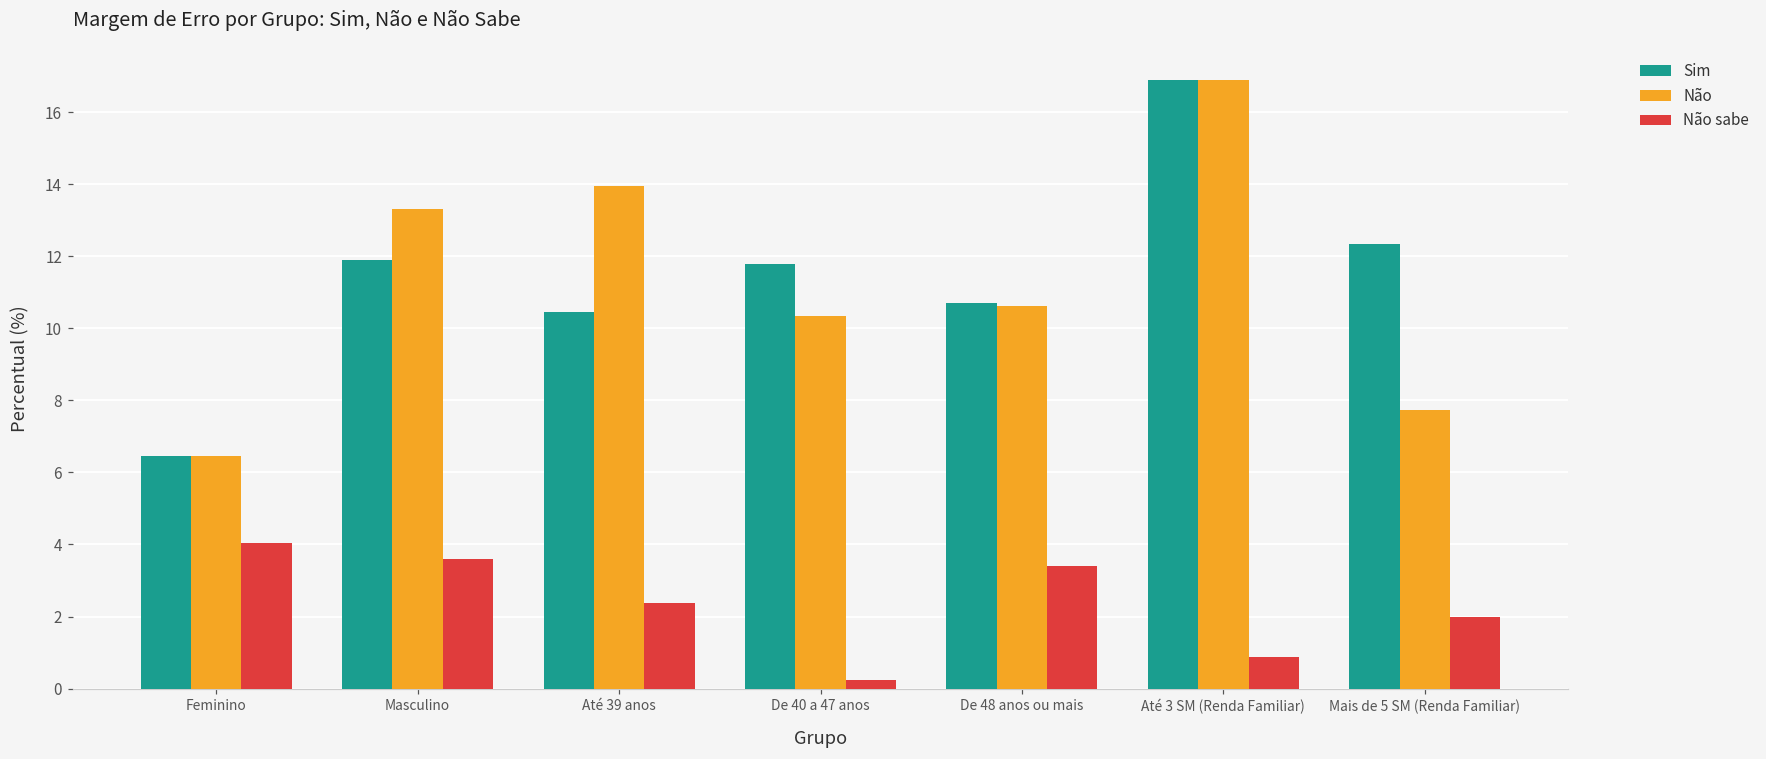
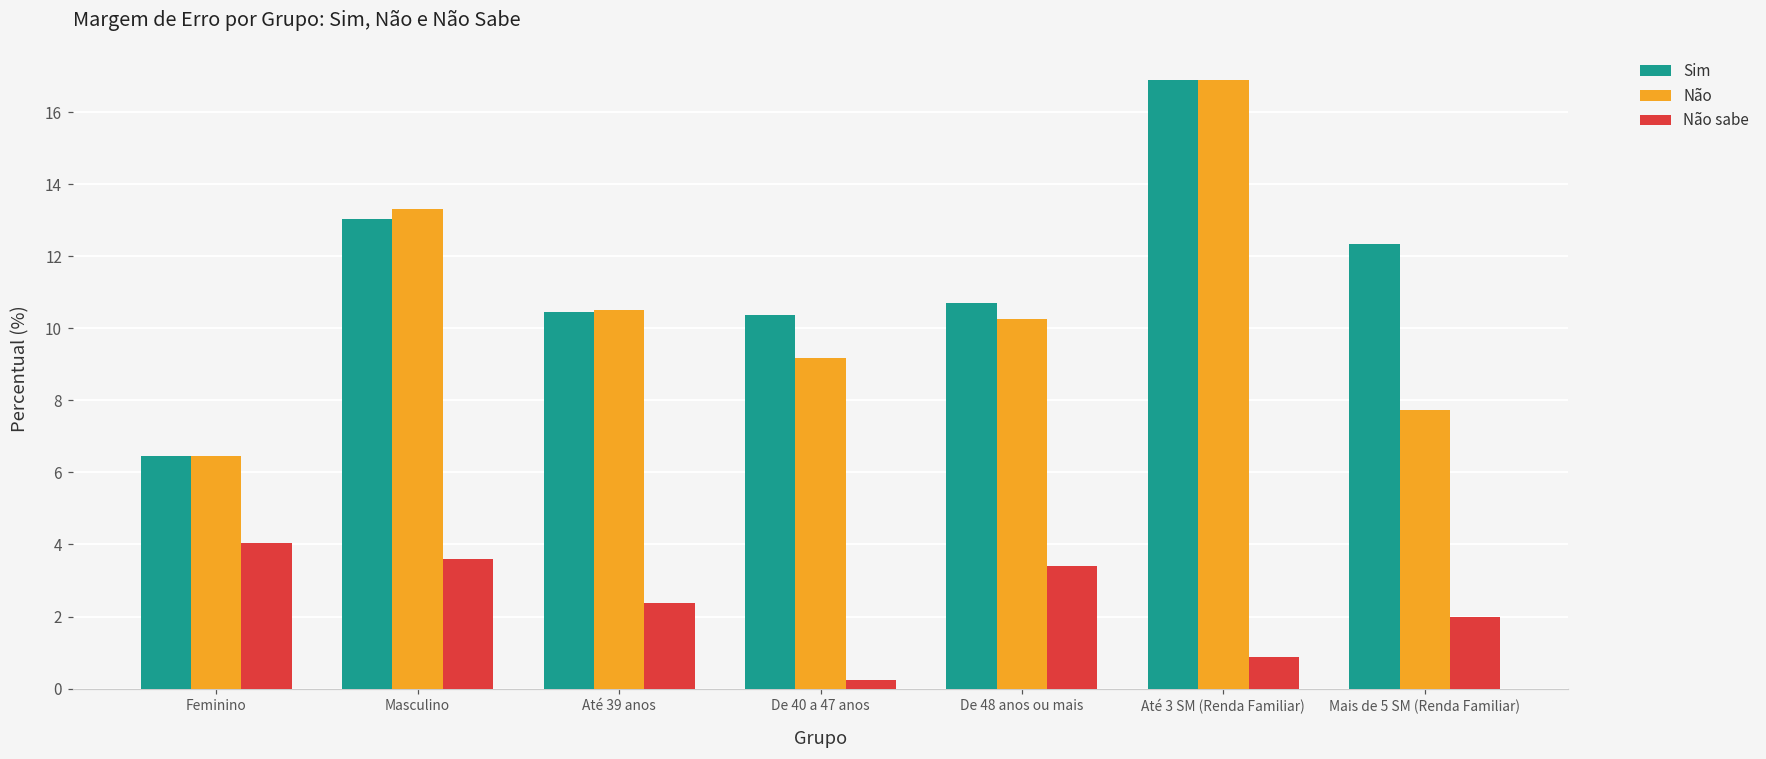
  {
    "Sim": {
      "Feminino": 6.5,
-     "Masculino": 11.9,
+     "Masculino": 13.0,
      "Até 39 anos": 10.5,
-     "De 40 a 47 anos": 11.8,
+     "De 40 a 47 anos": 10.4,
      "De 48 anos ou mais": 10.7,
      "Até 3 SM (Renda Familiar)": 16.9,
      "Mais de 5 SM (Renda Familiar)": 12.3
    },
    "Não": {
      "Feminino": 6.4,
      "Masculino": 13.3,
-     "Até 39 anos": 13.9,
-     "De 40 a 47 anos": 10.4,
-     "De 48 anos ou mais": 10.6,
+     "Até 39 anos": 10.5,
+     "De 40 a 47 anos": 9.2,
+     "De 48 anos ou mais": 10.3,
      "Até 3 SM (Renda Familiar)": 16.9,
      "Mais de 5 SM (Renda Familiar)": 7.7
    },
    "Não sabe": {
      "Feminino": 4.0,
      "Masculino": 3.6,
      "Até 39 anos": 2.4,
      "De 40 a 47 anos": 0.2,
      "De 48 anos ou mais": 3.4,
      "Até 3 SM (Renda Familiar)": 0.9,
      "Mais de 5 SM (Renda Familiar)": 2.0
    }
  }
